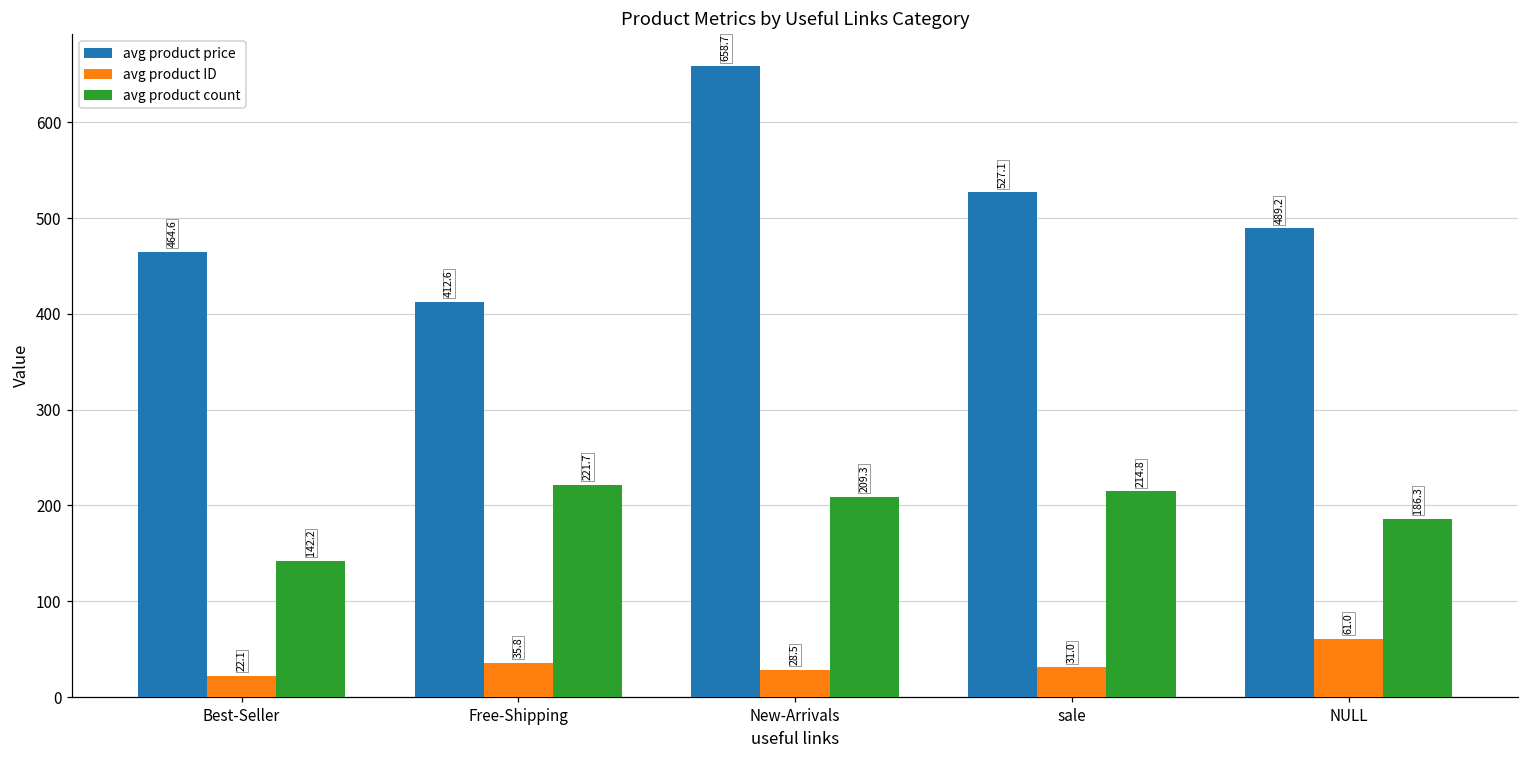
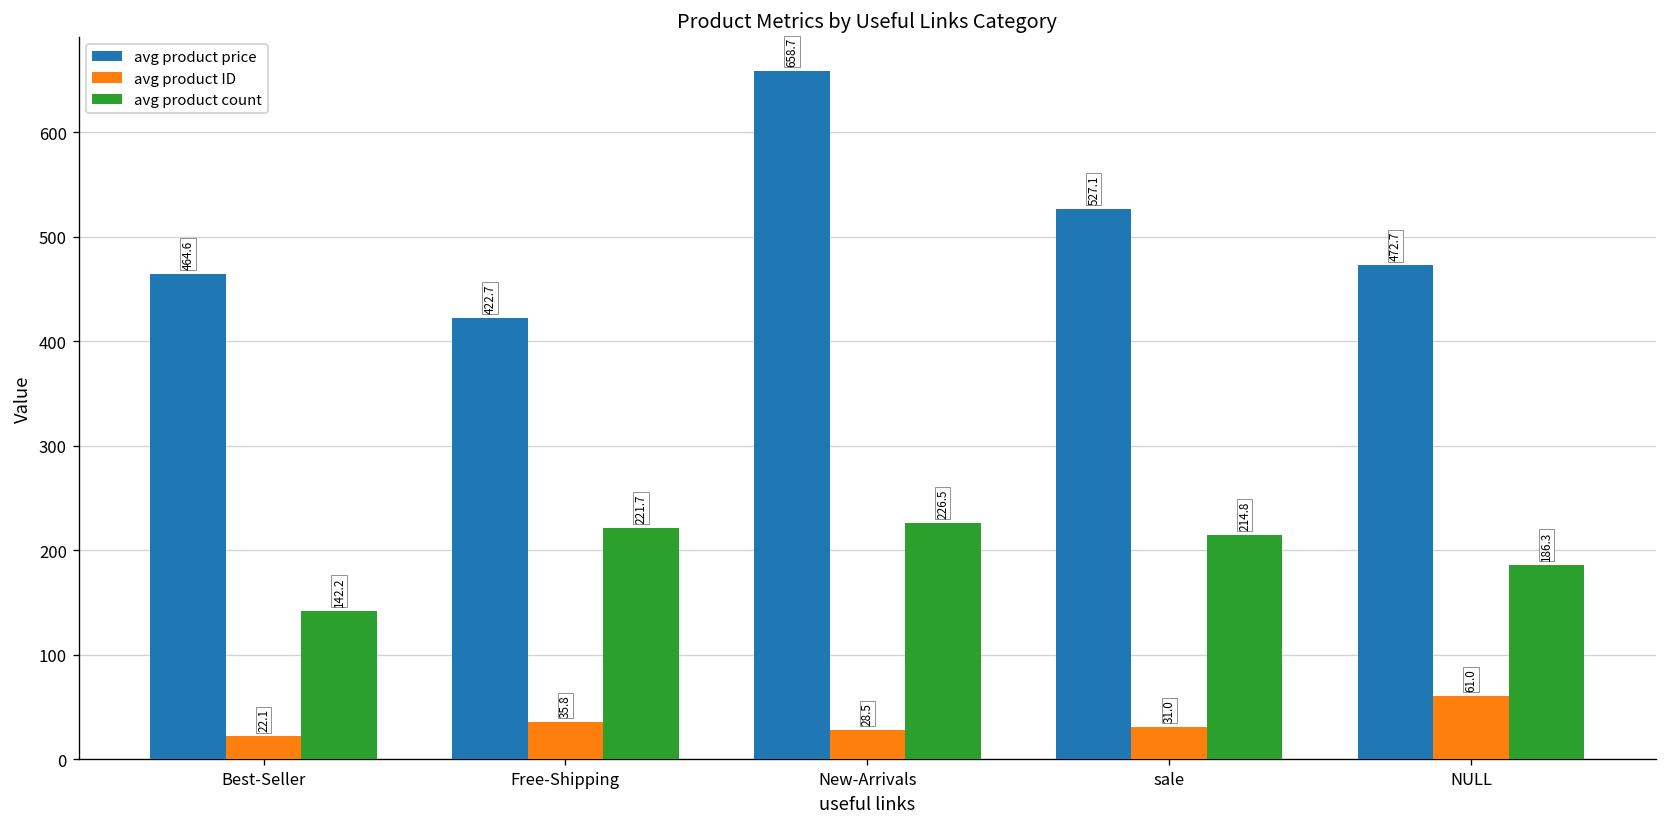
  {
    "avg product price": {
-     "Free-Shipping": 412.6,
-     "NULL": 489.2
+     "Free-Shipping": 422.7,
+     "NULL": 472.7
    },
    "avg product count": {
-     "New-Arrivals": 209.3
+     "New-Arrivals": 226.5
    }
  }
